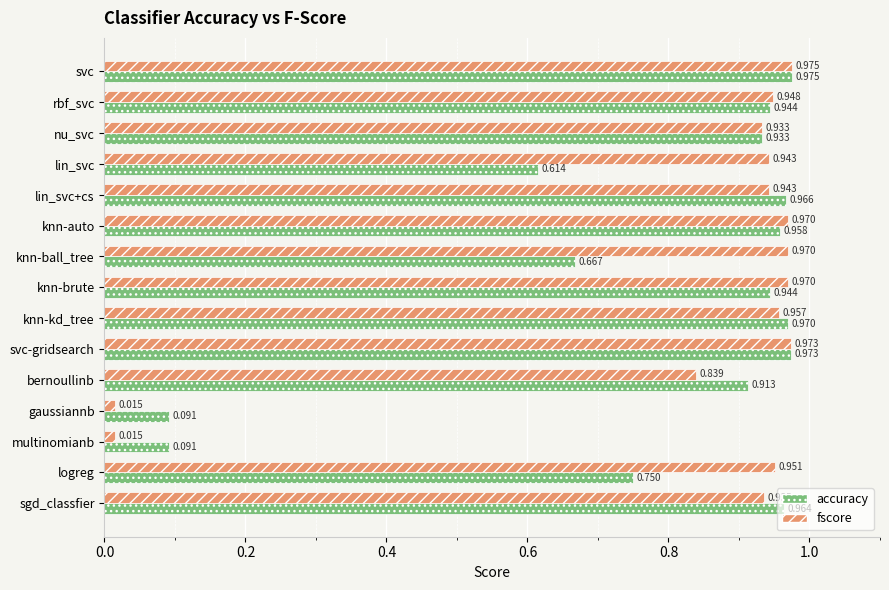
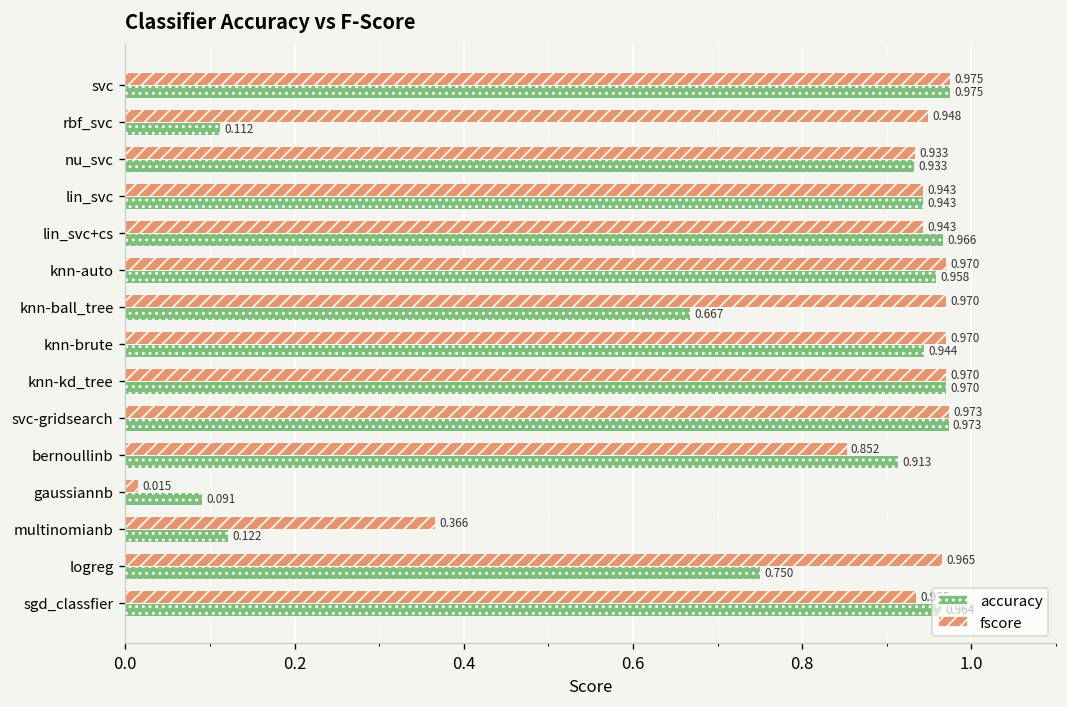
  {
    "accuracy": {
      "svc": 0.975,
-     "rbf_svc": 0.944,
+     "rbf_svc": 0.112,
      "nu_svc": 0.933,
-     "lin_svc": 0.614,
+     "lin_svc": 0.943,
      "lin_svc+cs": 0.966,
      "knn-auto": 0.958,
      "knn-ball_tree": 0.667,
      "knn-brute": 0.944,
      "knn-kd_tree": 0.970,
      "svc-gridsearch": 0.973,
      "bernoullinb": 0.913,
      "gaussiannb": 0.091,
-     "multinomianb": 0.091,
+     "multinomianb": 0.122,
      "logreg": 0.750
    },
    "fscore": {
      "svc": 0.975,
      "rbf_svc": 0.948,
      "nu_svc": 0.933,
      "lin_svc": 0.943,
      "lin_svc+cs": 0.943,
      "knn-auto": 0.970,
      "knn-ball_tree": 0.970,
      "knn-brute": 0.970,
-     "knn-kd_tree": 0.957,
+     "knn-kd_tree": 0.970,
      "svc-gridsearch": 0.973,
-     "bernoullinb": 0.839,
+     "bernoullinb": 0.852,
      "gaussiannb": 0.015,
-     "multinomianb": 0.015,
-     "logreg": 0.951
+     "multinomianb": 0.366,
+     "logreg": 0.965
    }
  }
